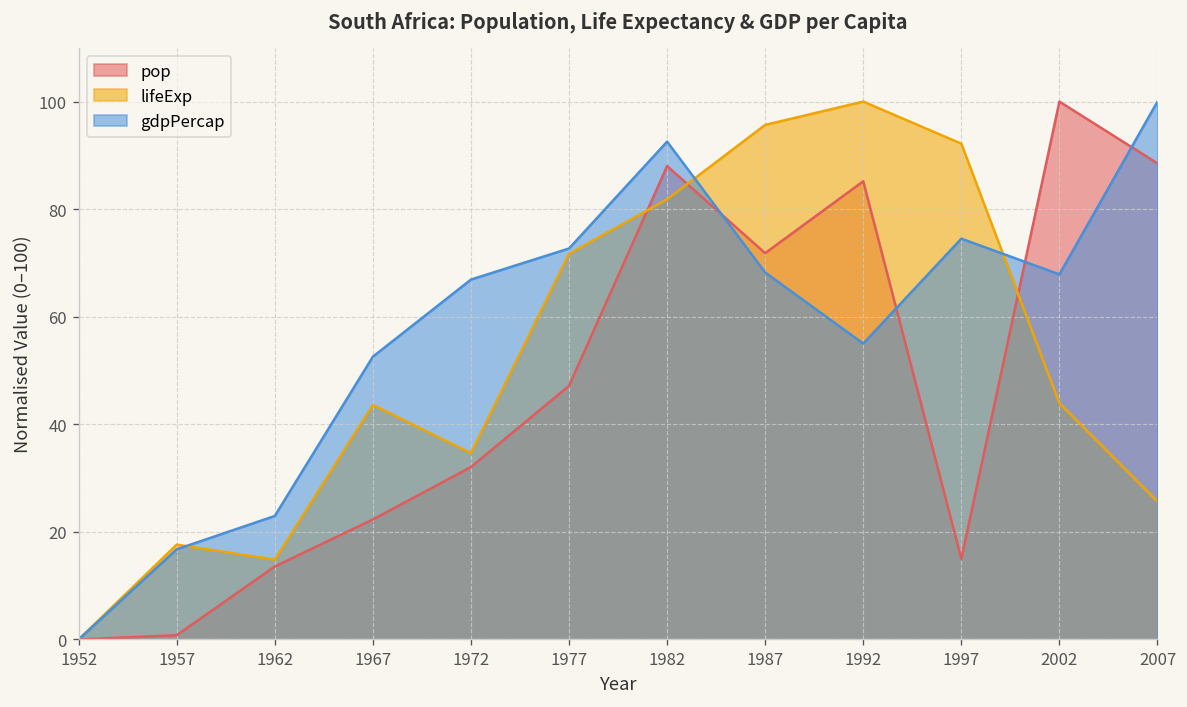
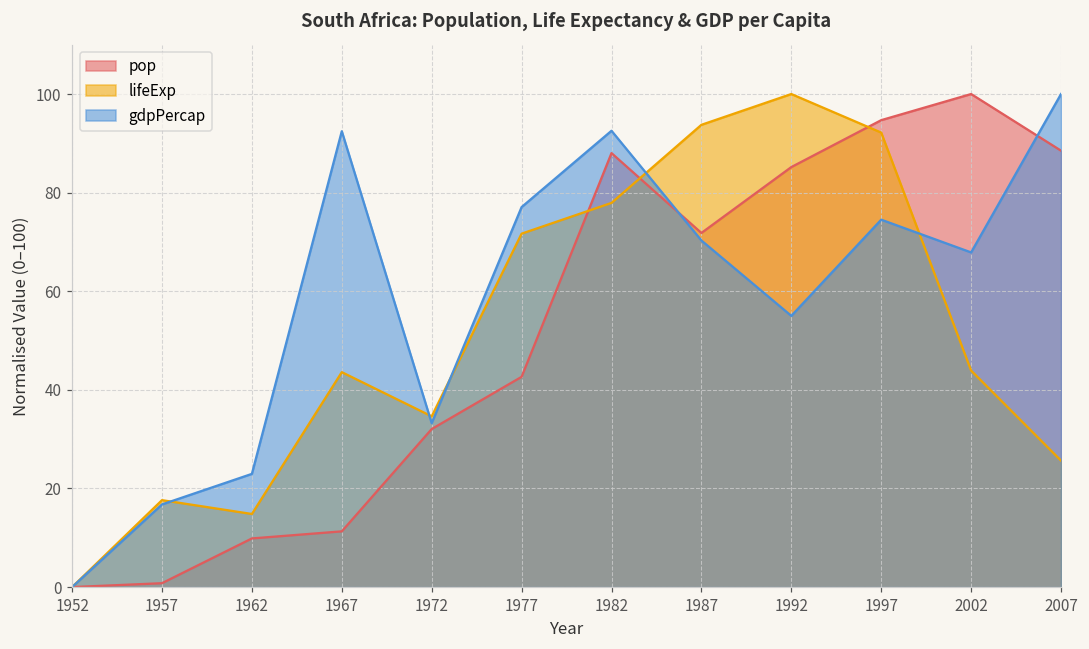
  {
    "pop": {
      "1957": 1,
-     "1962": 14,
-     "1967": 22,
+     "1962": 10,
+     "1967": 11,
      "1972": 32,
-     "1977": 47,
+     "1977": 43,
      "1982": 88,
      "1987": 72,
      "1992": 85,
-     "1997": 15,
+     "1997": 95,
      "2002": 100,
      "2007": 89
    },
    "lifeExp": {
      "1957": 18,
      "1962": 15,
      "1967": 44,
      "1972": 35,
      "1977": 72,
-     "1982": 82,
-     "1987": 96,
+     "1982": 78,
+     "1987": 94,
      "1992": 100,
      "1997": 92,
      "2002": 44,
      "2007": 26
    },
    "gdpPercap": {
      "1957": 17,
      "1962": 23,
-     "1967": 53,
-     "1972": 67,
-     "1977": 73,
+     "1967": 92,
+     "1972": 33,
+     "1977": 77,
      "1982": 93,
-     "1987": 68,
+     "1987": 70,
      "1992": 55,
      "1997": 75,
      "2002": 68,
      "2007": 100
    }
  }
